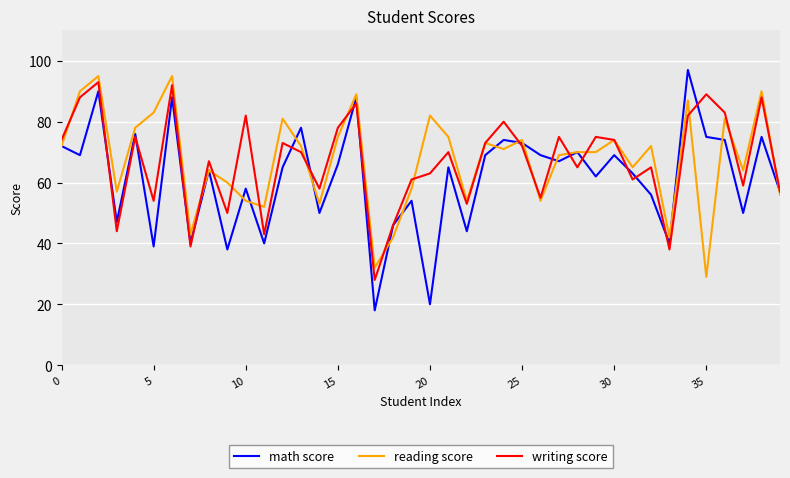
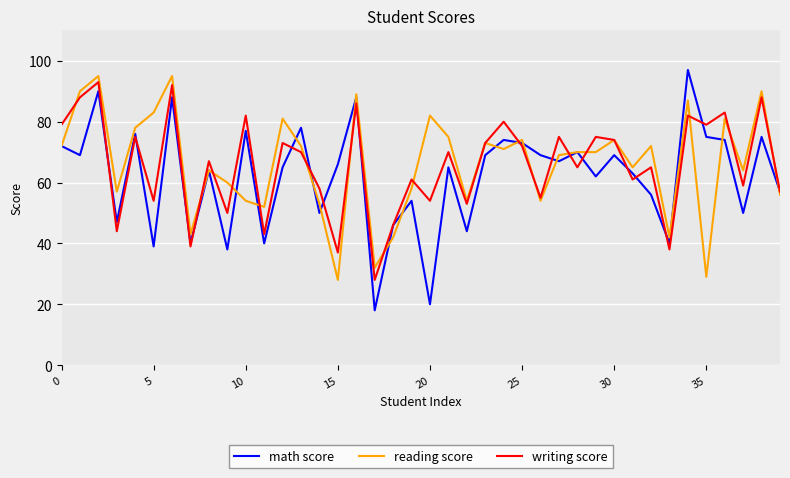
  {
    "math score": {
      "5": 39,
-     "10": 58,
+     "10": 77,
      "15": 66,
      "20": 20,
      "25": 73,
      "30": 69,
      "35": 75
    },
    "reading score": {
      "5": 83,
      "10": 54,
-     "15": 75,
+     "15": 28,
      "20": 82,
      "25": 74,
      "35": 29
    },
    "writing score": {
-     "0": 74,
+     "0": 79,
      "5": 54,
      "10": 82,
-     "15": 78,
-     "20": 63,
+     "15": 37,
+     "20": 54,
      "25": 72,
-     "35": 89
+     "35": 79
    }
  }
